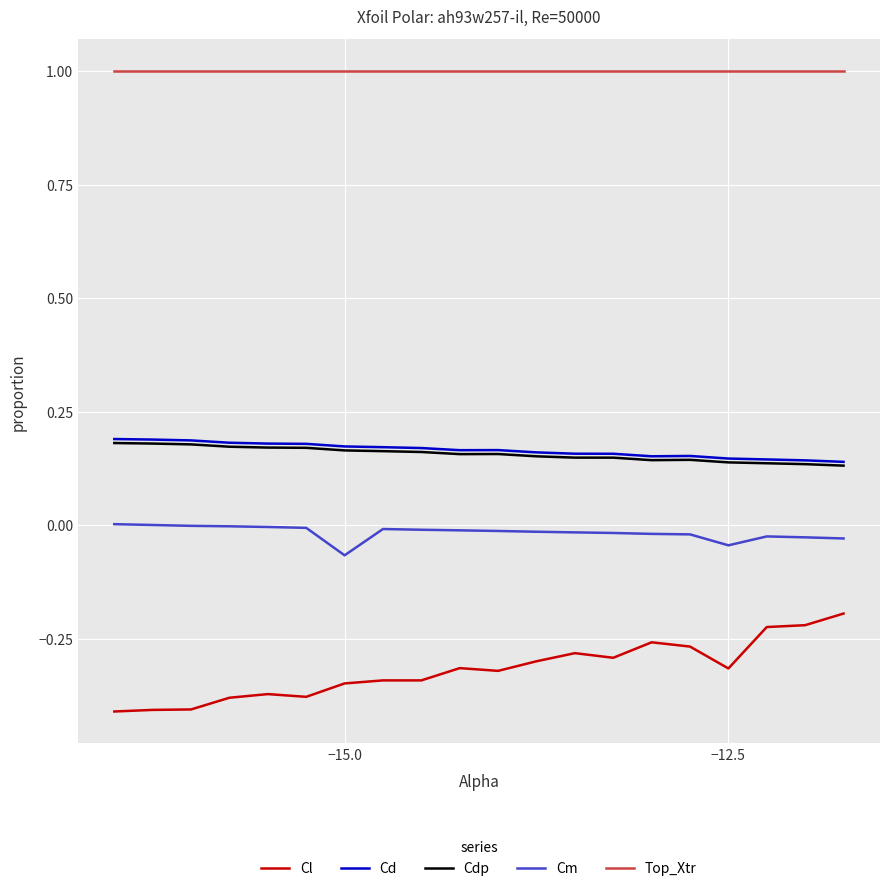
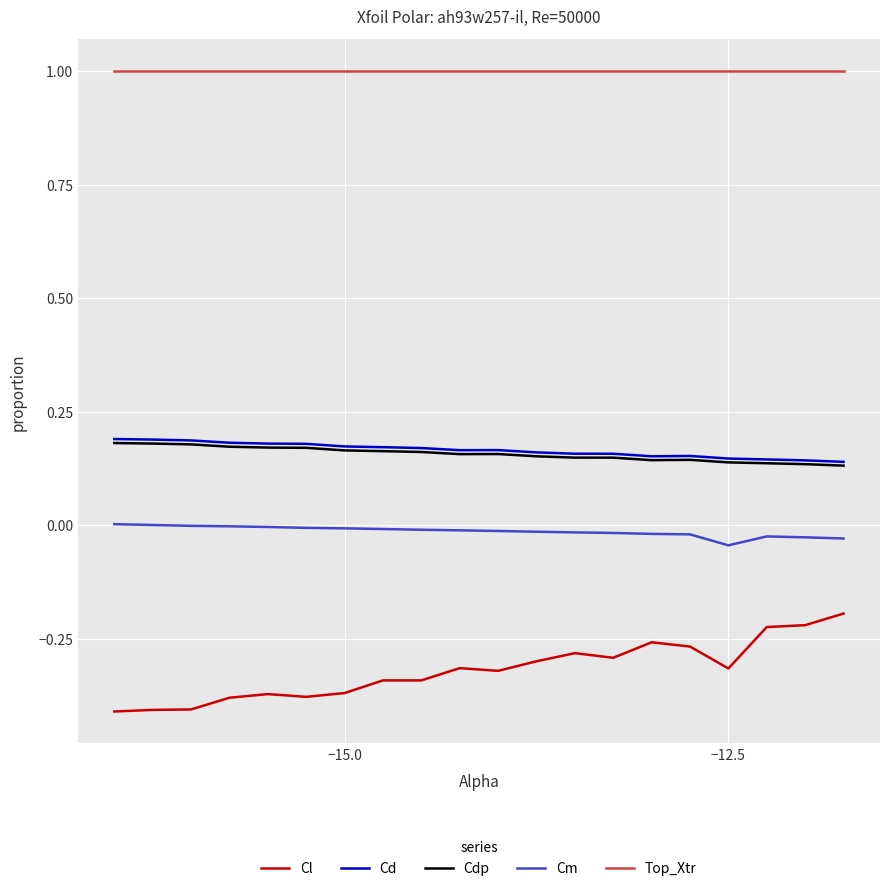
  {
    "Cl": {
-     "−15.0": -0.35,
+     "−15.0": -0.37,
      "−12.5": -0.32
    },
    "Cd": {
      "−15.0": 0.17,
      "−12.5": 0.15
    },
    "Cdp": {
      "−15.0": 0.17,
      "−12.5": 0.14
    },
    "Cm": {
-     "−15.0": -0.07,
+     "−15.0": -0.01,
      "−12.5": -0.04
    },
    "Top_Xtr": {
      "−15.0": 1.00,
      "−12.5": 1.00
    }
  }
